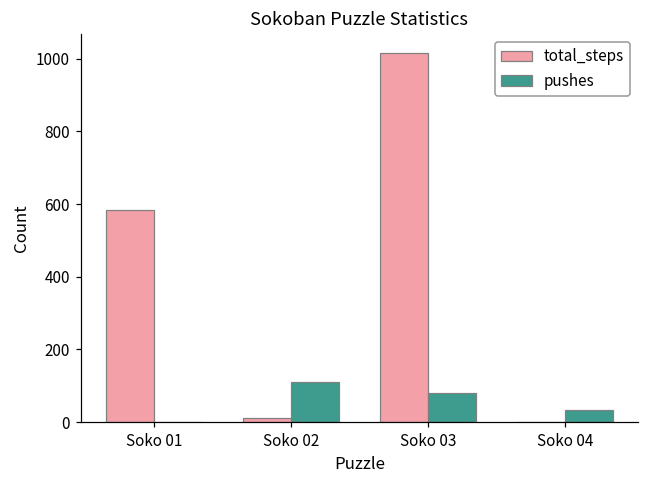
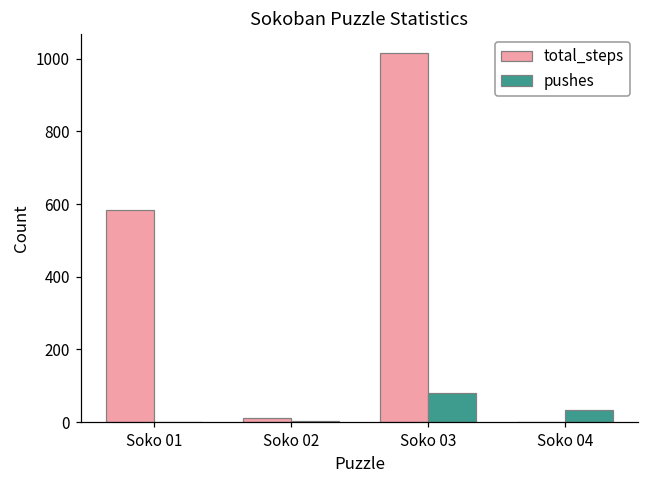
  {
    "total_steps": {
      "Soko 01": 580,
      "Soko 02": 10,
      "Soko 03": 1020,
      "Soko 04": 0
    },
    "pushes": {
-     "Soko 02": 110,
+     "Soko 02": 0,
      "Soko 03": 80,
      "Soko 04": 30
    }
  }
